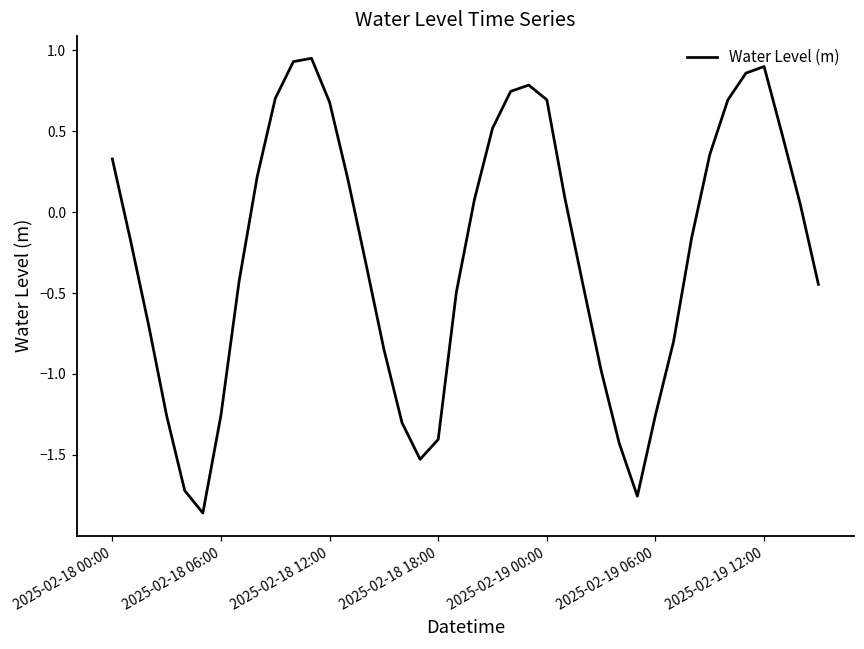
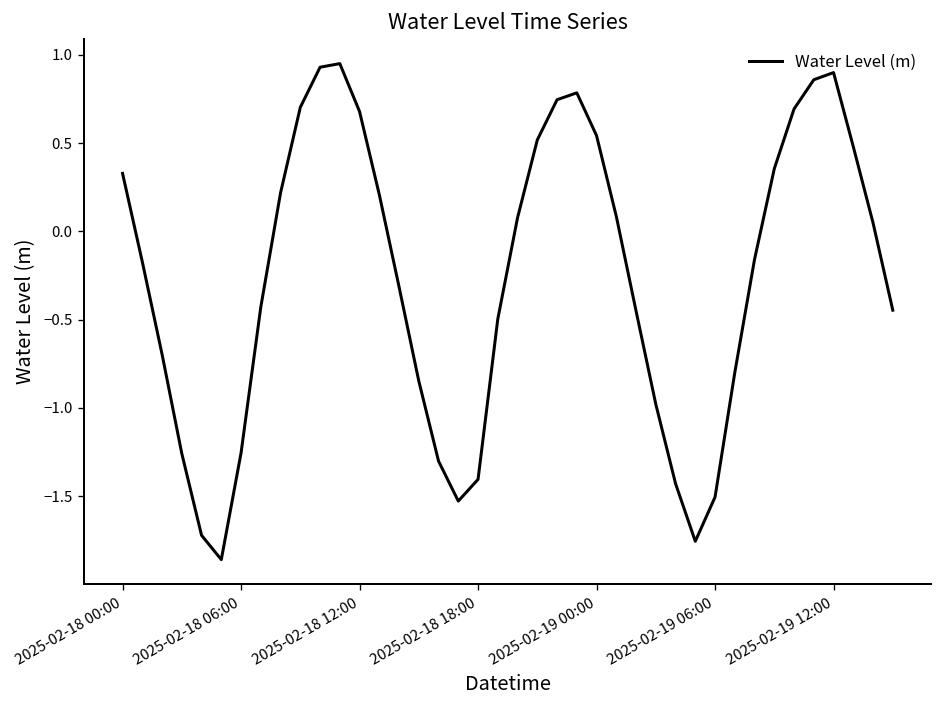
  {
    "2025-02-18 00:00": 0.33,
    "2025-02-18 06:00": -1.25,
    "2025-02-18 12:00": 0.68,
    "2025-02-18 18:00": -1.40,
-   "2025-02-19 00:00": 0.69,
-   "2025-02-19 06:00": -1.25,
+   "2025-02-19 00:00": 0.54,
+   "2025-02-19 06:00": -1.50,
    "2025-02-19 12:00": 0.90
  }
